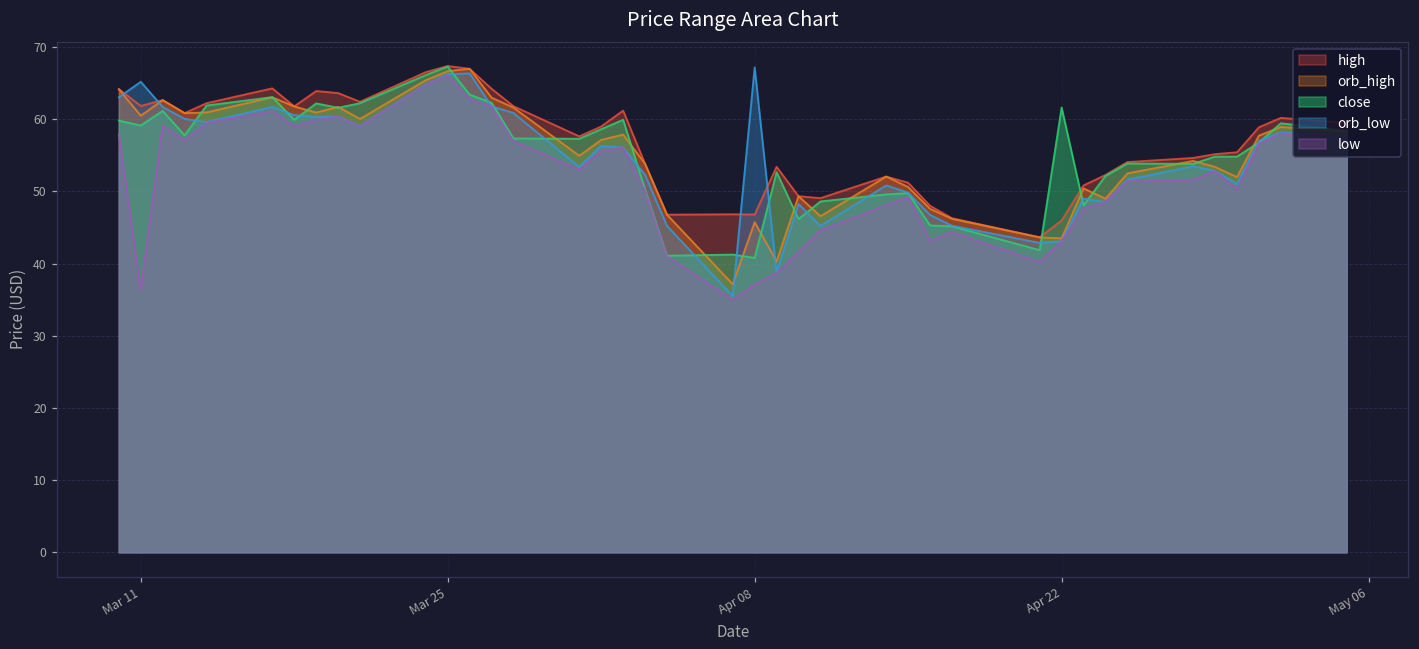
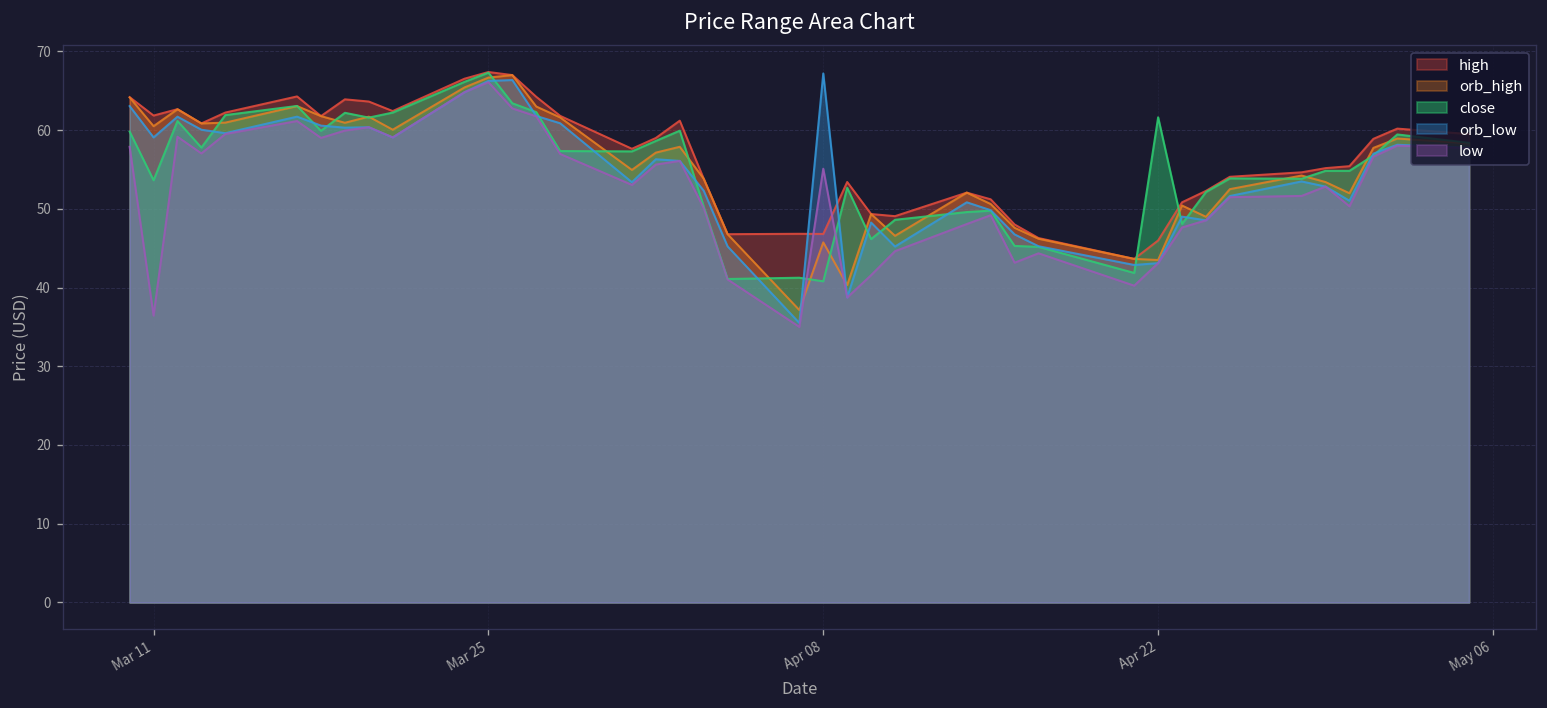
  {
    "close": {
-     "Mar 11": 59,
+     "Mar 11": 54,
      "Apr 08": 41,
      "Apr 22": 62
    },
    "orb_low": {
-     "Mar 11": 65,
+     "Mar 11": 59,
      "Apr 08": 67
    },
    "low": {
      "Mar 11": 36,
-     "Apr 08": 37
+     "Apr 08": 55
    }
  }
